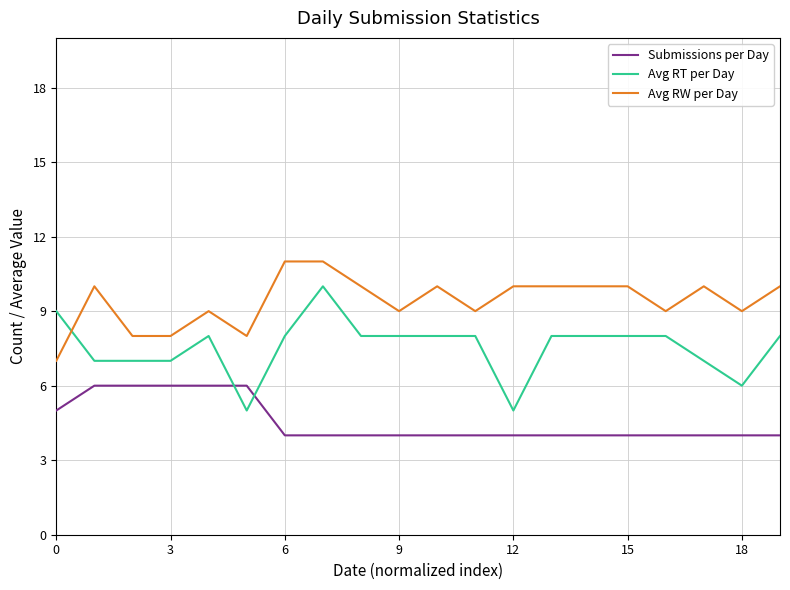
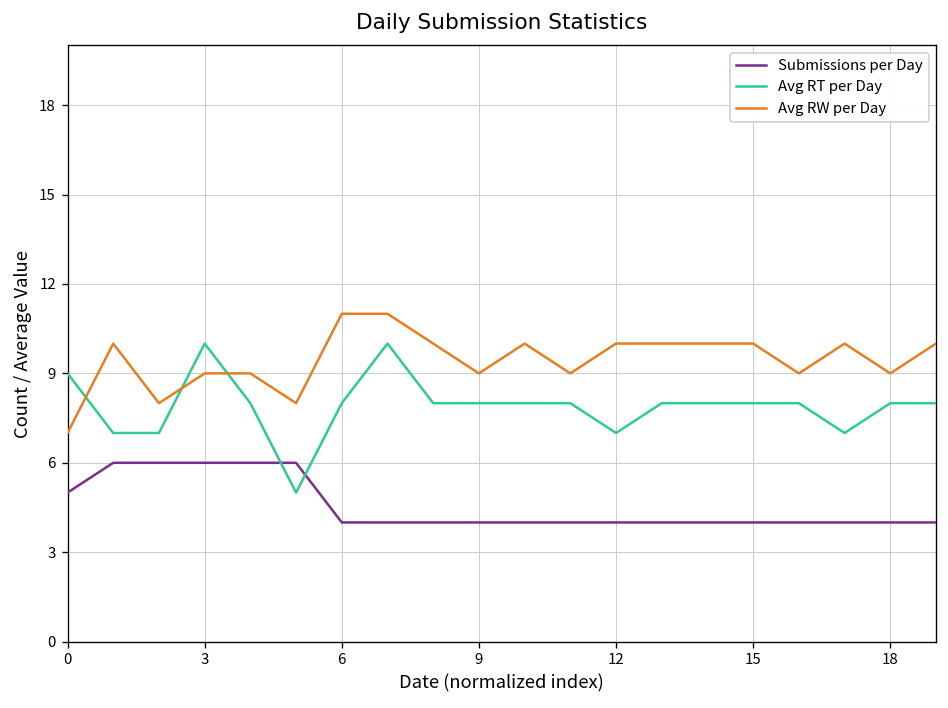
  {
    "Submissions per Day": {
      "0": 5,
      "3": 6,
      "6": 4,
      "9": 4,
      "12": 4,
      "15": 4,
      "18": 4
    },
    "Avg RT per Day": {
      "0": 9,
-     "3": 7,
+     "3": 10,
      "6": 8,
      "9": 8,
-     "12": 5,
+     "12": 7,
      "15": 8,
-     "18": 6
+     "18": 8
    },
    "Avg RW per Day": {
      "0": 7,
-     "3": 8,
+     "3": 9,
      "6": 11,
      "9": 9,
      "12": 10,
      "15": 10,
      "18": 9
    }
  }
